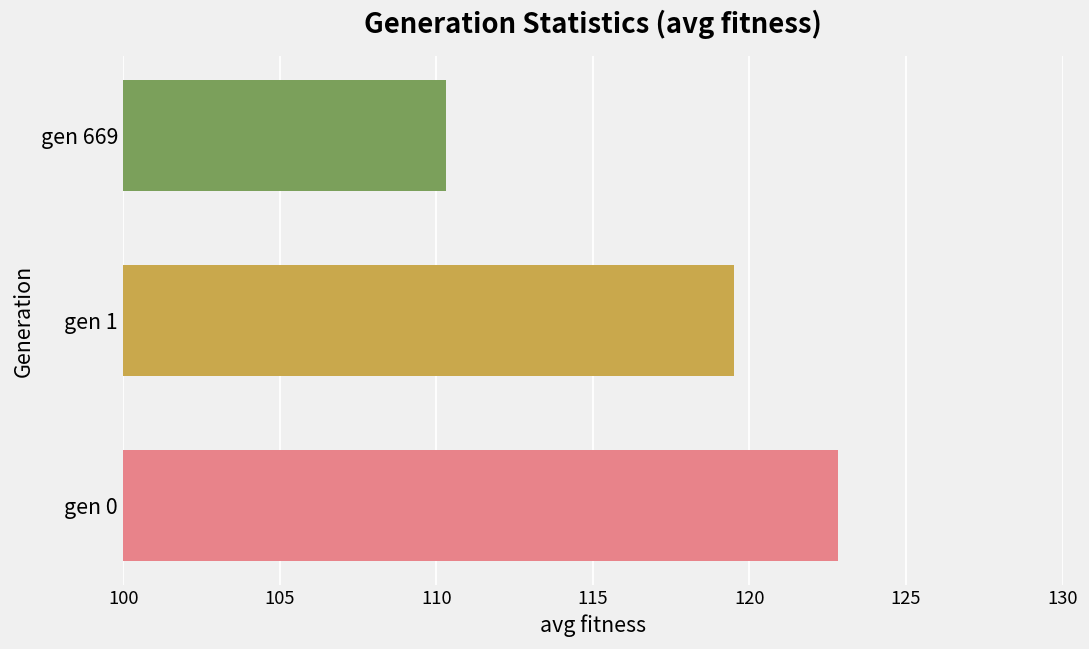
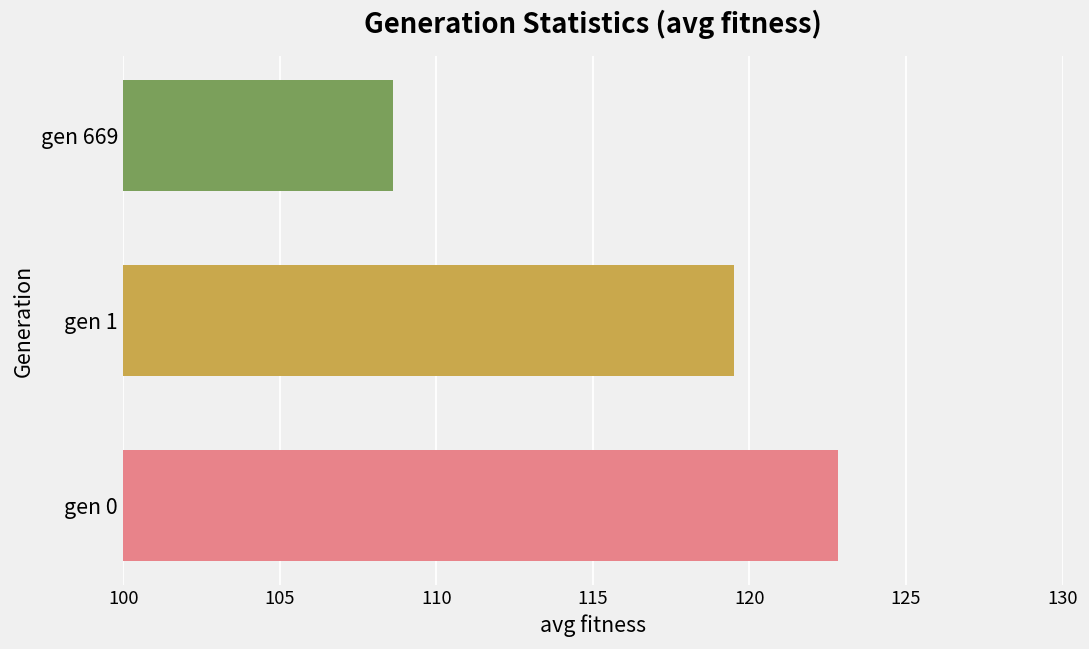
  {
-   "gen 669": 110.3,
+   "gen 669": 108.6,
    "gen 1": 119.5,
    "gen 0": 122.8
  }
